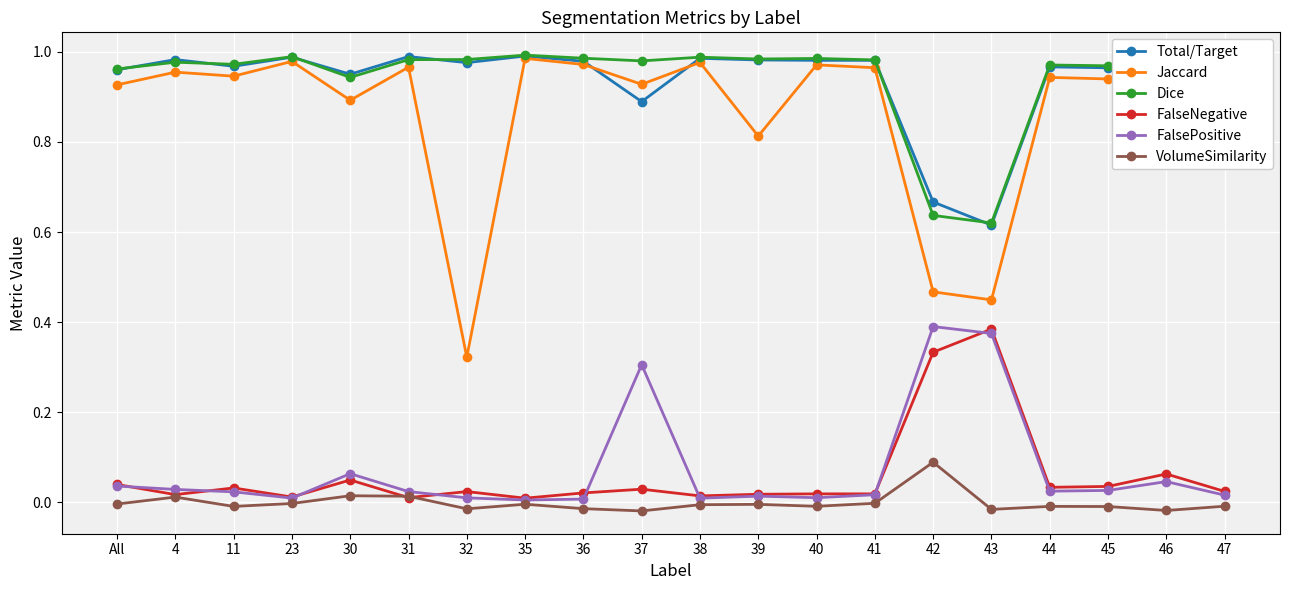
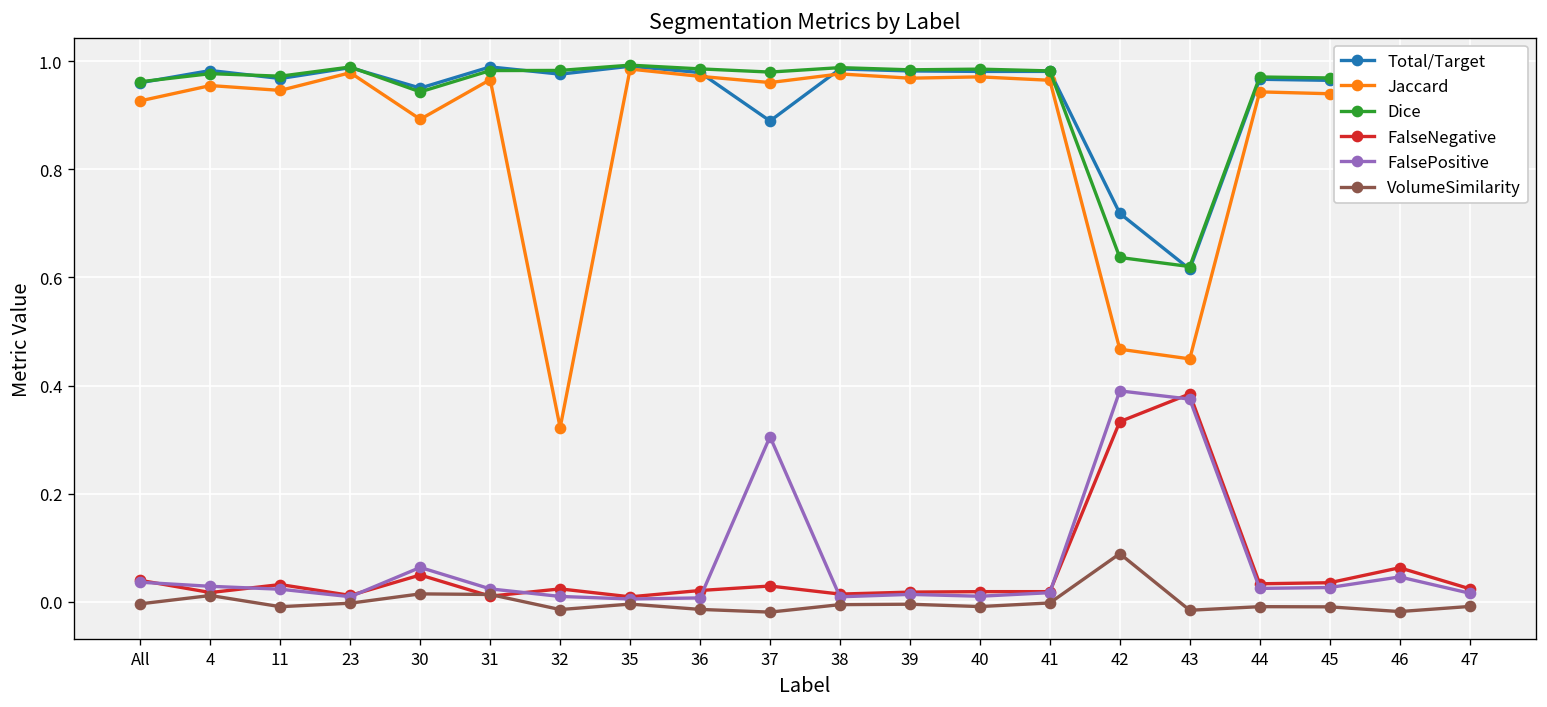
  {
    "Total/Target": {
      "4": 0.98,
      "30": 0.95,
      "31": 0.99,
      "32": 0.98,
      "36": 0.98,
      "37": 0.89,
-     "42": 0.67
+     "42": 0.72
    },
    "Jaccard": {
      "All": 0.93,
      "4": 0.95,
      "11": 0.95,
      "23": 0.98,
      "30": 0.89,
      "31": 0.97,
      "32": 0.32,
      "36": 0.97,
-     "37": 0.93,
+     "37": 0.96,
      "38": 0.98,
-     "39": 0.81,
+     "39": 0.97,
      "40": 0.97,
      "41": 0.96,
      "42": 0.47,
      "43": 0.45,
      "44": 0.94,
      "45": 0.94
    },
    "Dice": {
      "4": 0.98,
      "30": 0.94,
      "31": 0.98,
      "32": 0.98,
      "36": 0.99,
      "37": 0.98,
      "42": 0.64
    },
    "FalseNegative": {
      "11": 0.03,
      "30": 0.05,
      "32": 0.02,
      "36": 0.02,
      "37": 0.03,
      "40": 0.02,
      "42": 0.33,
      "43": 0.38,
      "44": 0.03,
      "45": 0.04,
      "46": 0.06,
      "47": 0.02
    },
    "FalsePositive": {
      "4": 0.03,
      "11": 0.02,
      "30": 0.06,
      "31": 0.02,
      "32": 0.01,
      "36": 0.01,
      "37": 0.31,
      "40": 0.01,
      "42": 0.39,
      "43": 0.38,
      "44": 0.02,
      "45": 0.03,
      "46": 0.05,
      "47": 0.02
    },
    "VolumeSimilarity": {
      "All": 0.00,
      "11": -0.01,
      "23": 0.00,
      "30": 0.01,
      "32": -0.01,
      "35": 0.00,
      "36": -0.01,
      "37": -0.02,
      "38": -0.01,
      "39": 0.00,
      "40": -0.01,
      "41": 0.00,
      "42": 0.09,
      "43": -0.02,
      "44": -0.01,
      "45": -0.01,
      "46": -0.02,
      "47": -0.01
    }
  }
